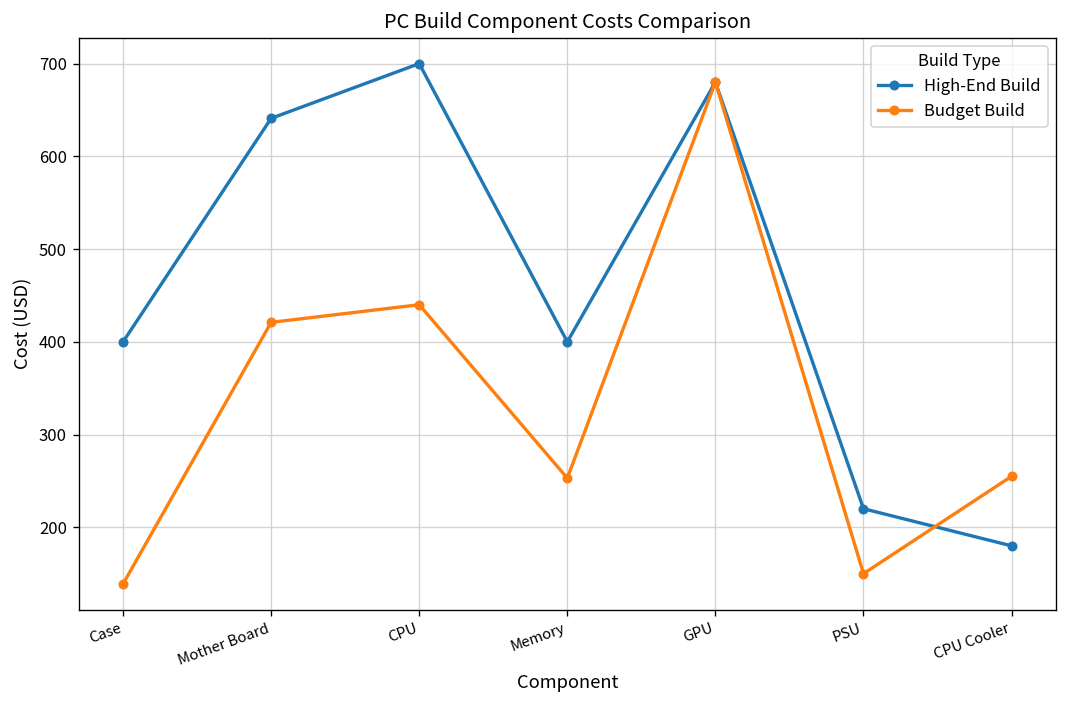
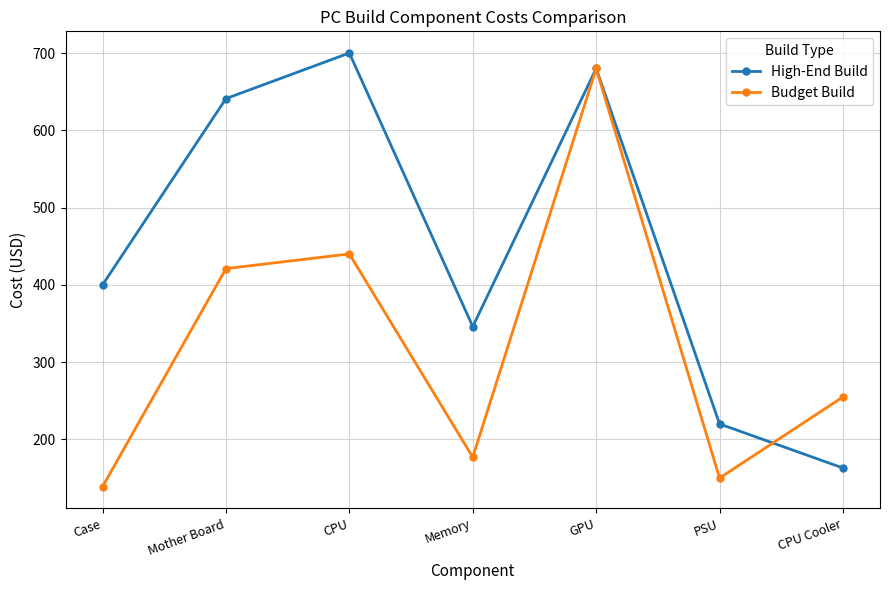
  {
    "High-End Build": {
      "Case": 400,
      "Mother Board": 640,
      "CPU": 700,
-     "Memory": 400,
+     "Memory": 350,
      "PSU": 220,
-     "CPU Cooler": 180
+     "CPU Cooler": 160
    },
    "Budget Build": {
      "Case": 140,
      "Mother Board": 420,
      "CPU": 440,
-     "Memory": 250,
+     "Memory": 180,
      "PSU": 150,
      "CPU Cooler": 260
    }
  }
